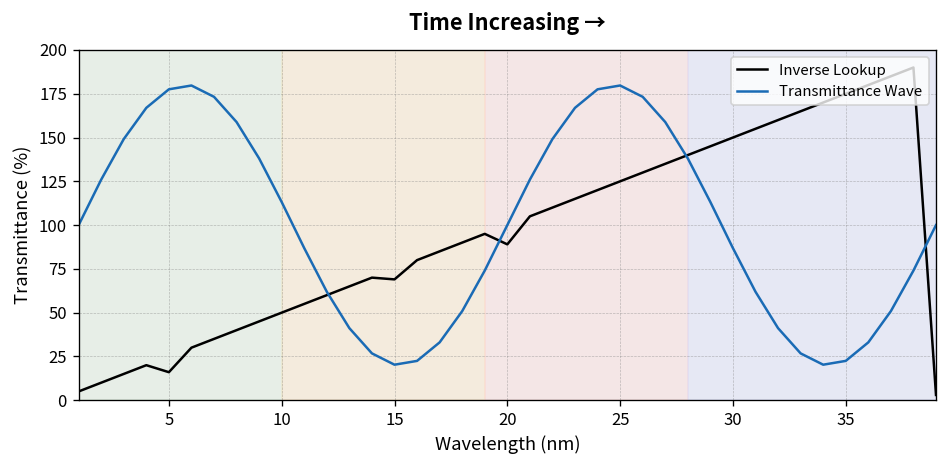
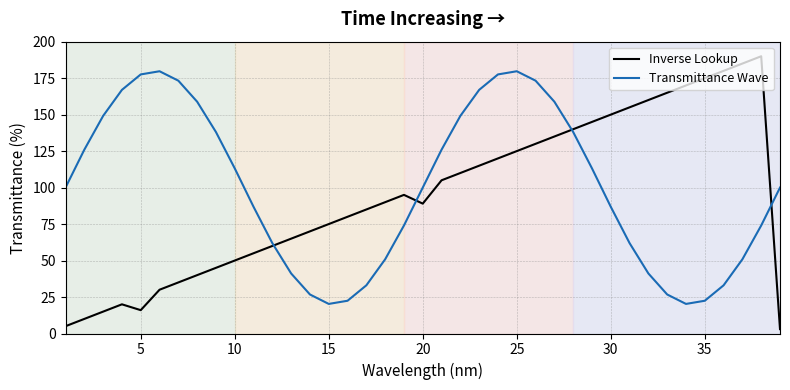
  {
    "Inverse Lookup": {
      "5": 16,
      "10": 50,
-     "15": 69,
+     "15": 75,
      "20": 89,
      "25": 125,
      "30": 150
    },
    "Transmittance Wave": {
      "5": 178,
      "10": 113,
      "15": 20,
      "20": 100,
      "25": 180,
      "30": 87,
      "35": 22
    }
  }
